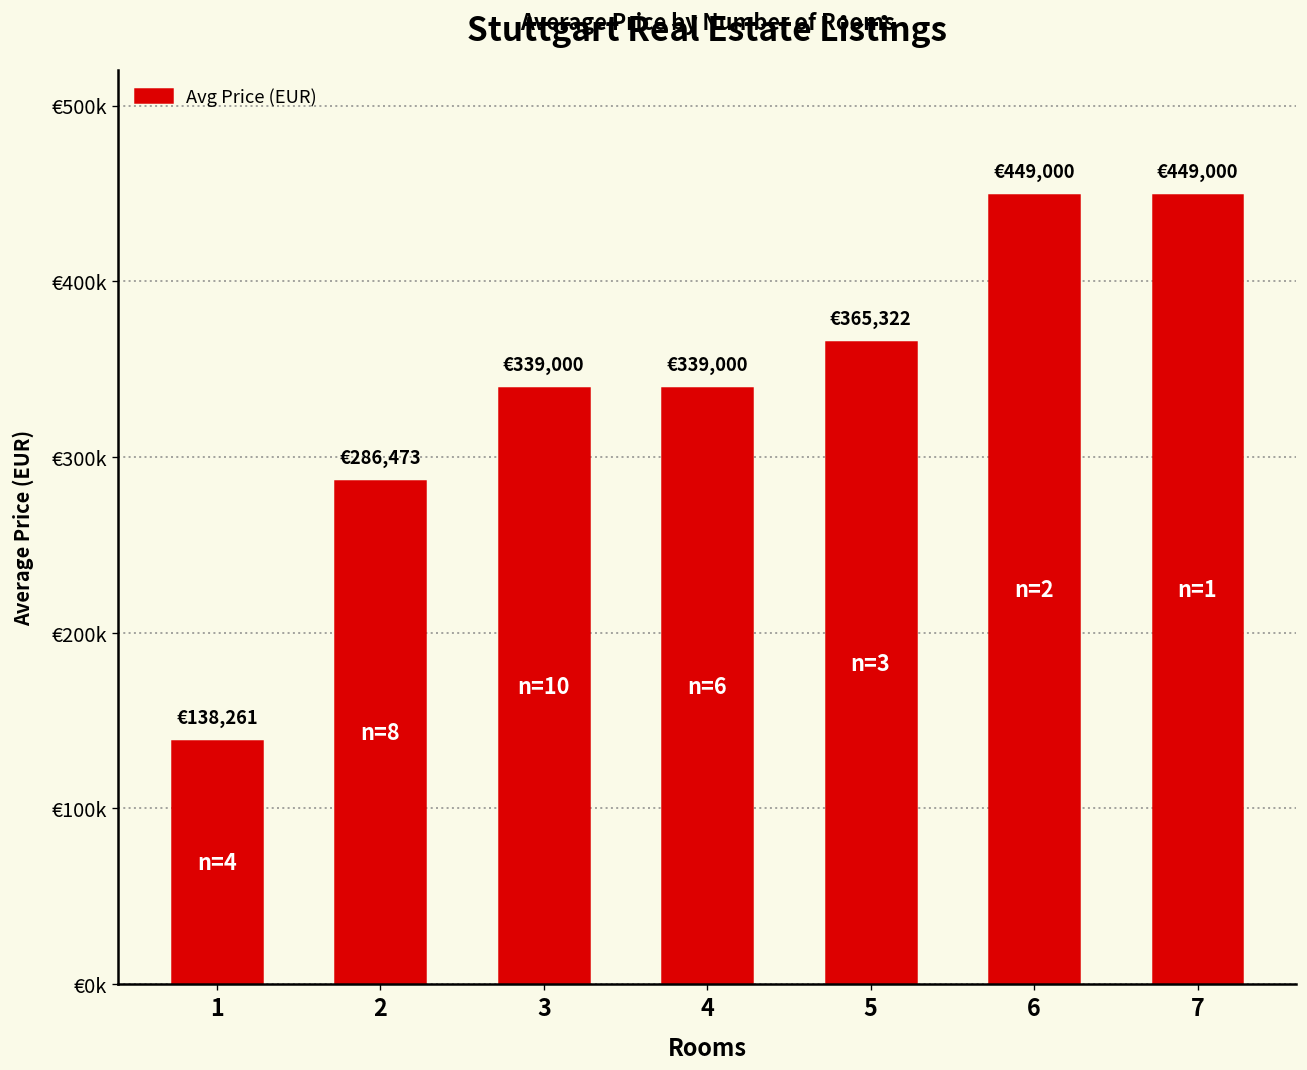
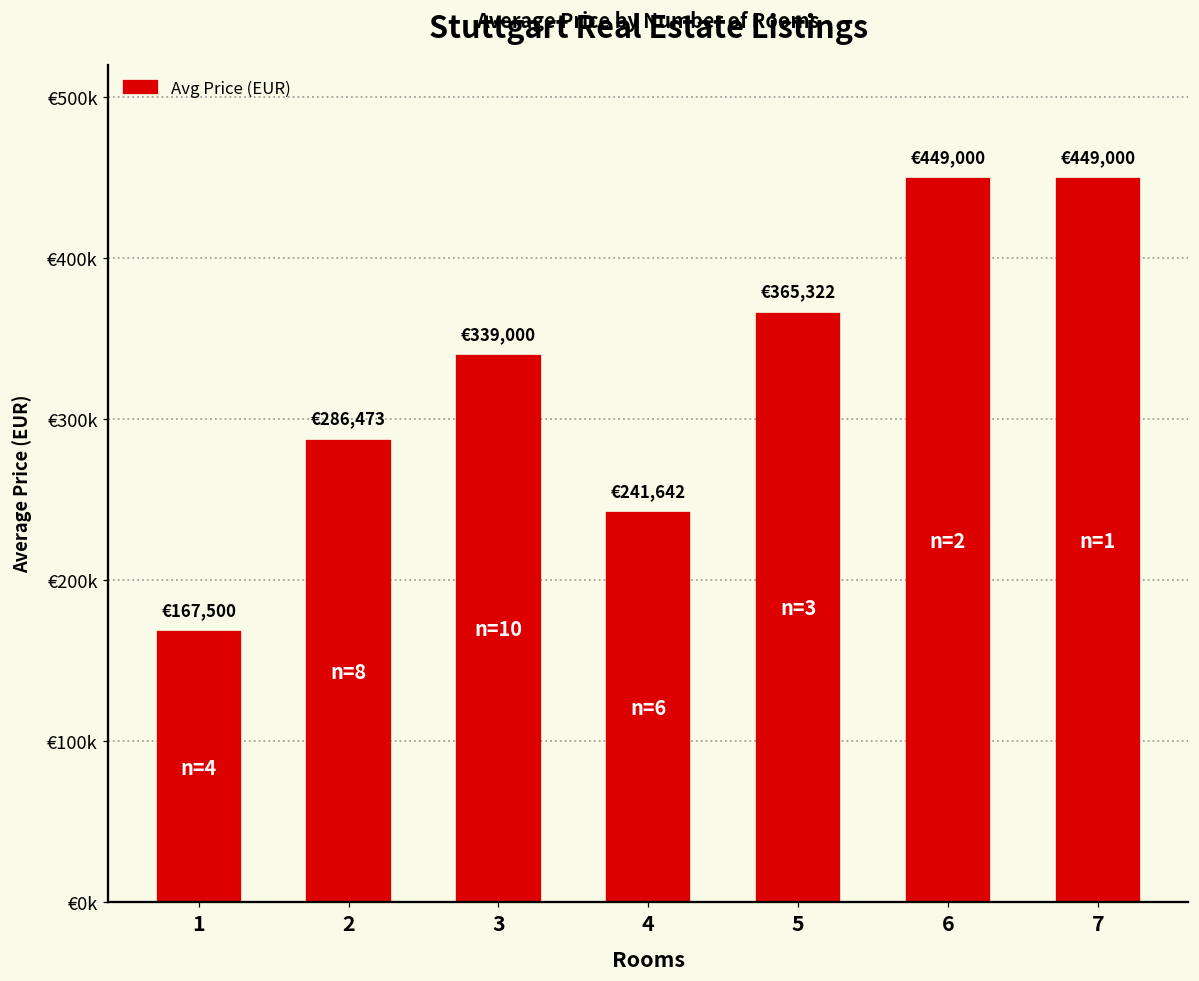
  {
-   "1": "€138,261",
+   "1": "€167,500",
    "2": "€286,473",
    "3": "€339,000",
-   "4": "€339,000",
+   "4": "€241,642",
    "5": "€365,322",
    "6": "€449,000",
    "7": "€449,000"
  }
